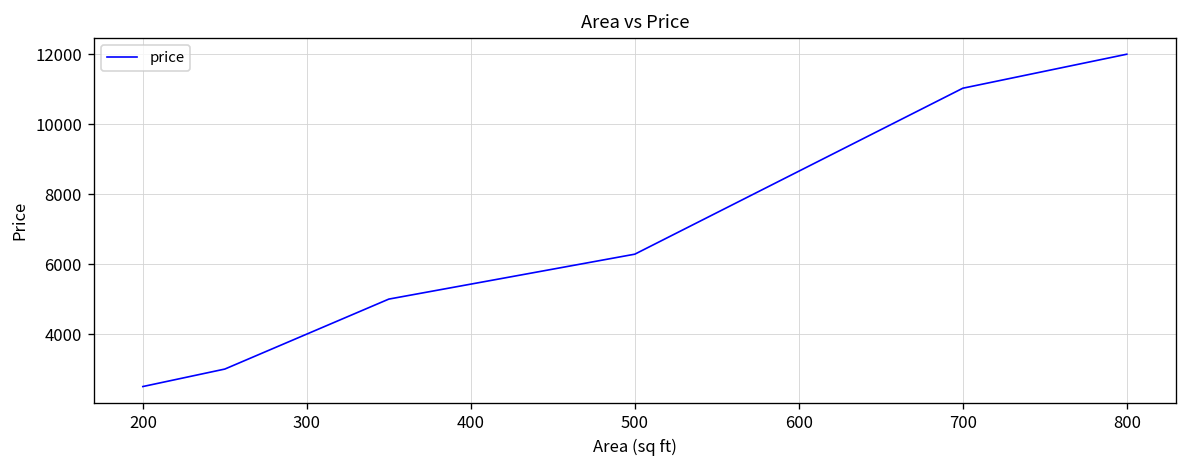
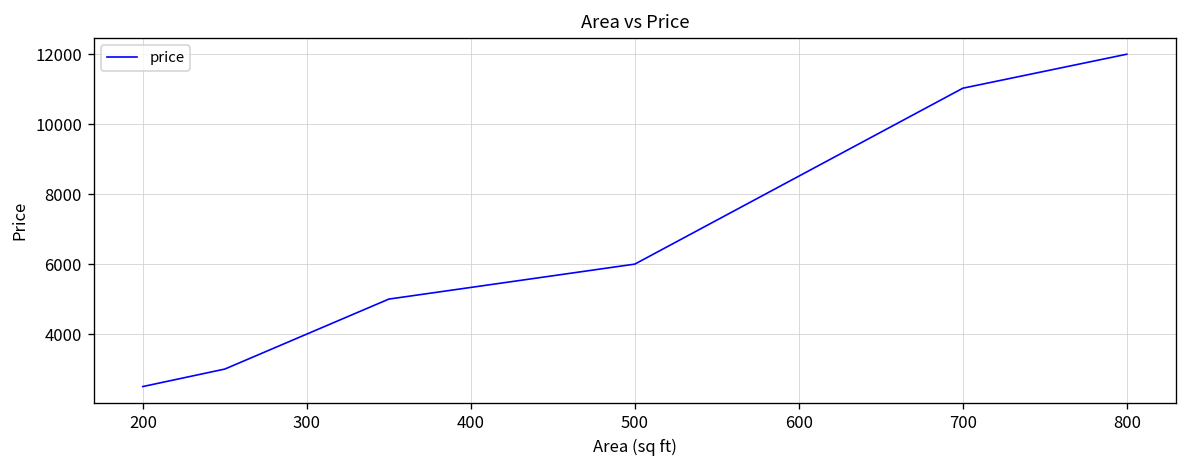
  {
    "200": 2500,
-   "500": 6300,
+   "500": 6000,
    "700": 11000,
    "800": 12000
  }
